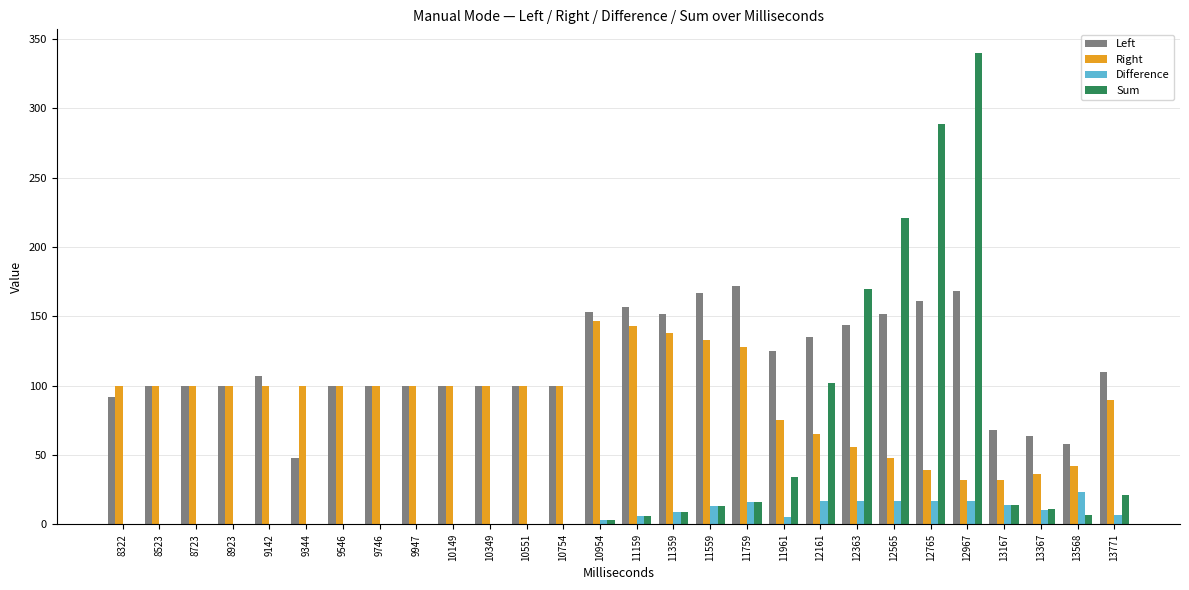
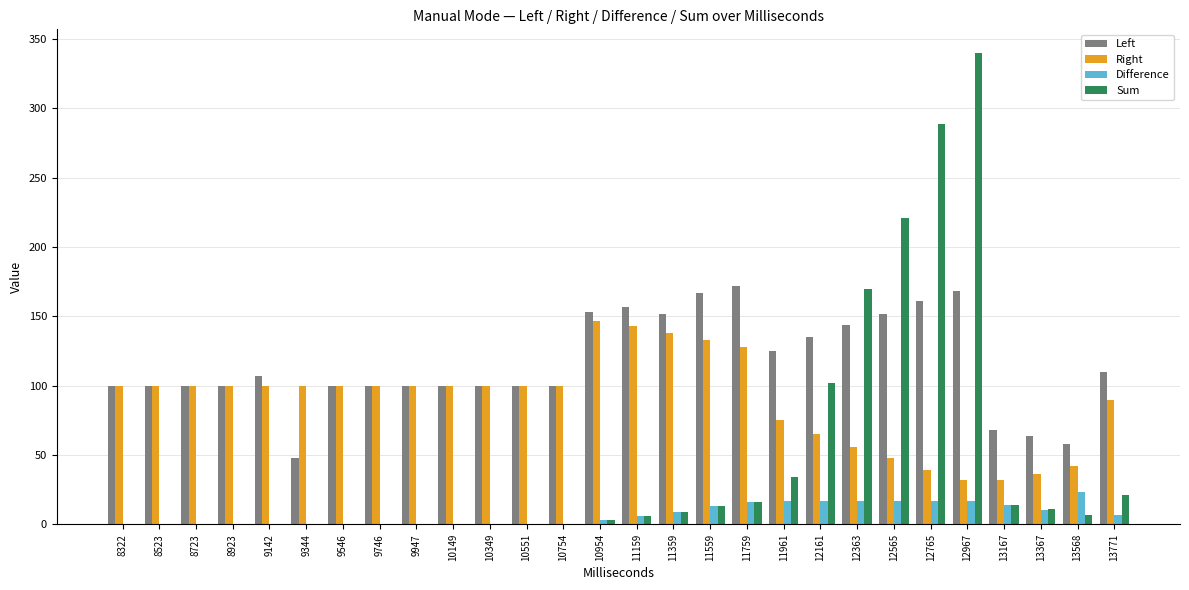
  {
    "Left": {
-     "8322": 92,
+     "8322": 100,
      "8523": 100,
      "8723": 100,
      "8923": 100,
      "9142": 107,
      "9344": 48,
      "9546": 100,
      "9746": 100,
      "9947": 100,
      "10149": 100,
      "10349": 100,
      "10551": 100,
      "10754": 100,
      "10954": 153,
      "11159": 157,
      "11359": 152,
      "11559": 167,
      "11759": 172,
      "11961": 125,
      "12161": 135,
      "12363": 144,
      "12565": 152,
      "12765": 161,
      "12967": 168,
      "13167": 68,
      "13367": 64,
      "13568": 58,
      "13771": 110
    },
    "Right": {
      "8322": 100,
      "8523": 100,
      "8723": 100,
      "8923": 100,
      "9142": 100,
      "9344": 100,
      "9546": 100,
      "9746": 100,
      "9947": 100,
      "10149": 100,
      "10349": 100,
      "10551": 100,
      "10754": 100,
      "10954": 147,
      "11159": 143,
      "11359": 138,
      "11559": 133,
      "11759": 128,
      "11961": 75,
      "12161": 65,
      "12363": 56,
      "12565": 48,
      "12765": 39,
      "12967": 32,
      "13167": 32,
      "13367": 36,
      "13568": 42,
      "13771": 90
    },
    "Difference": {
      "8322": 0,
      "8523": 0,
      "8723": 0,
      "8923": 0,
      "9142": 0,
      "9344": 0,
      "9546": 0,
      "9746": 0,
      "9947": 0,
      "10149": 0,
      "10349": 0,
      "10551": 0,
      "10754": 0,
      "10954": 3,
      "11159": 6,
      "11359": 9,
      "11559": 13,
      "11759": 16,
-     "11961": 5,
+     "11961": 17,
      "12161": 17,
      "12363": 17,
      "12565": 17,
      "12765": 17,
      "12967": 17,
      "13167": 14,
      "13367": 10,
      "13568": 23,
      "13771": 7
    },
    "Sum": {
      "8322": 0,
      "8523": 0,
      "8723": 0,
      "8923": 0,
      "9142": 0,
      "9344": 0,
      "9546": 0,
      "9746": 0,
      "9947": 0,
      "10149": 0,
      "10349": 0,
      "10551": 0,
      "10754": 0,
      "10954": 3,
      "11159": 6,
      "11359": 9,
      "11559": 13,
      "11759": 16,
      "11961": 34,
      "12161": 102,
      "12363": 170,
      "12565": 221,
      "12765": 289,
      "12967": 340,
      "13167": 14,
      "13367": 11,
      "13568": 7,
      "13771": 21
    }
  }
